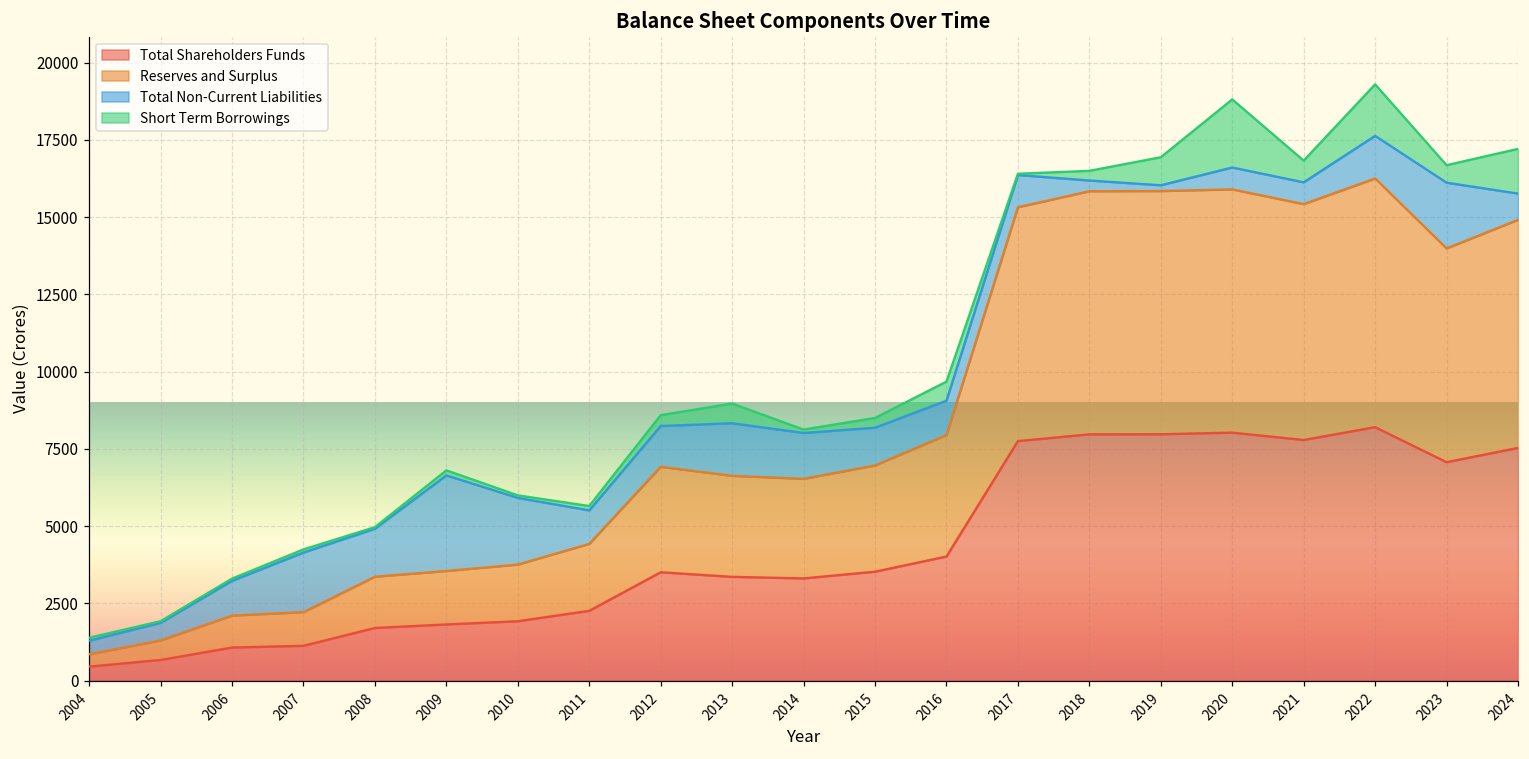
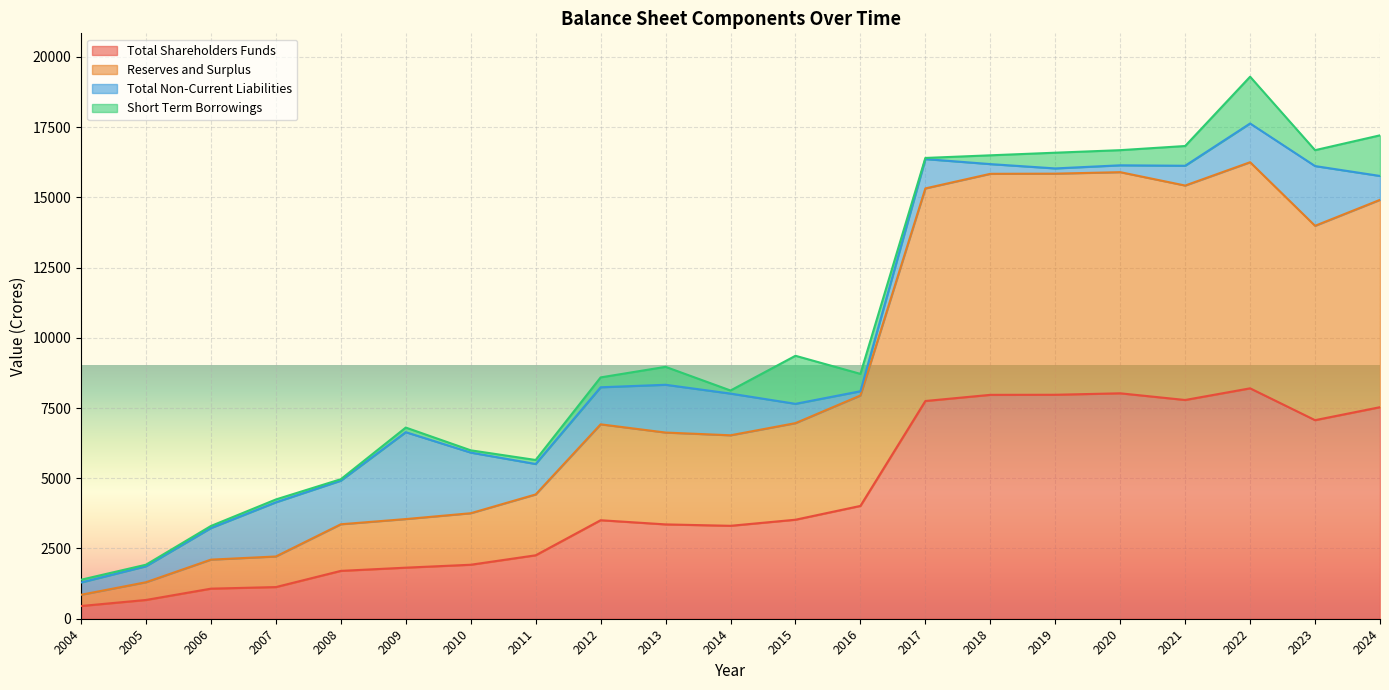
  {
    "Total Non-Current Liabilities": {
      "2004": 400,
      "2007": 1900,
      "2009": 3100,
      "2011": 1100,
      "2012": 1300,
      "2013": 1700,
      "2014": 1500,
-     "2015": 1200,
-     "2016": 1100,
+     "2015": 700,
+     "2016": 200,
      "2018": 300,
      "2019": 200,
-     "2020": 700,
+     "2020": 200,
      "2021": 700,
      "2022": 1400,
      "2023": 2100,
      "2024": 800
    },
    "Short Term Borrowings": {
      "2004": 100,
      "2007": 100,
      "2009": 200,
      "2011": 100,
      "2012": 400,
      "2013": 600,
      "2014": 100,
-     "2015": 300,
+     "2015": 1700,
      "2016": 600,
      "2018": 300,
-     "2019": 900,
-     "2020": 2200,
+     "2019": 600,
+     "2020": 500,
      "2021": 700,
      "2022": 1700,
      "2023": 600,
      "2024": 1400
    }
  }
